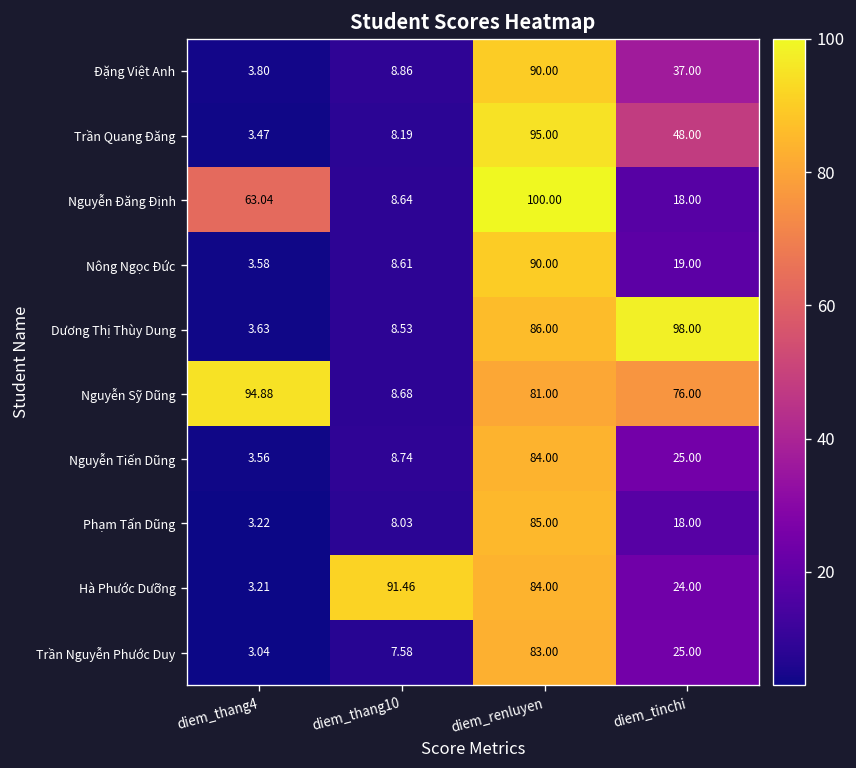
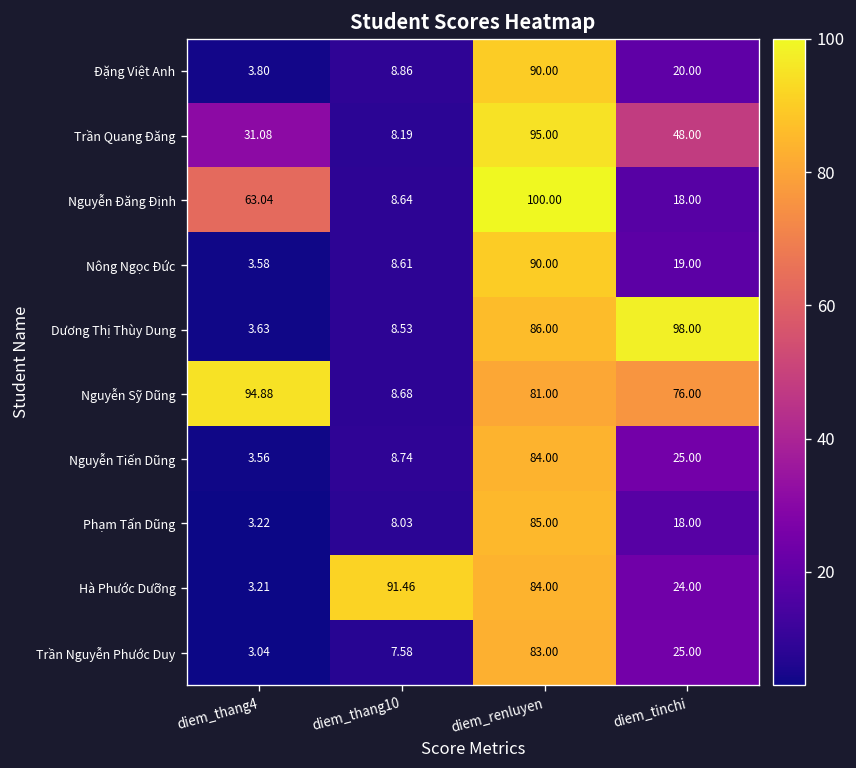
  {
    "Đặng Việt Anh": {
      "diem_thang4": 3.80,
      "diem_thang10": 8.86,
      "diem_renluyen": 90.00,
-     "diem_tinchi": 37.00
+     "diem_tinchi": 20.00
    },
    "Trần Quang Đăng": {
-     "diem_thang4": 3.47,
+     "diem_thang4": 31.08,
      "diem_thang10": 8.19,
      "diem_renluyen": 95.00,
      "diem_tinchi": 48.00
    },
    "Nguyễn Đăng Định": {
      "diem_thang4": 63.04,
      "diem_thang10": 8.64,
      "diem_renluyen": 100.00,
      "diem_tinchi": 18.00
    },
    "Nông Ngọc Đức": {
      "diem_thang4": 3.58,
      "diem_thang10": 8.61,
      "diem_renluyen": 90.00,
      "diem_tinchi": 19.00
    },
    "Dương Thị Thùy Dung": {
      "diem_thang4": 3.63,
      "diem_thang10": 8.53,
      "diem_renluyen": 86.00,
      "diem_tinchi": 98.00
    },
    "Nguyễn Sỹ Dũng": {
      "diem_thang4": 94.88,
      "diem_thang10": 8.68,
      "diem_renluyen": 81.00,
      "diem_tinchi": 76.00
    },
    "Nguyễn Tiến Dũng": {
      "diem_thang4": 3.56,
      "diem_thang10": 8.74,
      "diem_renluyen": 84.00,
      "diem_tinchi": 25.00
    },
    "Phạm Tấn Dũng": {
      "diem_thang4": 3.22,
      "diem_thang10": 8.03,
      "diem_renluyen": 85.00,
      "diem_tinchi": 18.00
    },
    "Hà Phước Dưỡng": {
      "diem_thang4": 3.21,
      "diem_thang10": 91.46,
      "diem_renluyen": 84.00,
      "diem_tinchi": 24.00
    },
    "Trần Nguyễn Phước Duy": {
      "diem_thang4": 3.04,
      "diem_thang10": 7.58,
      "diem_renluyen": 83.00,
      "diem_tinchi": 25.00
    }
  }
